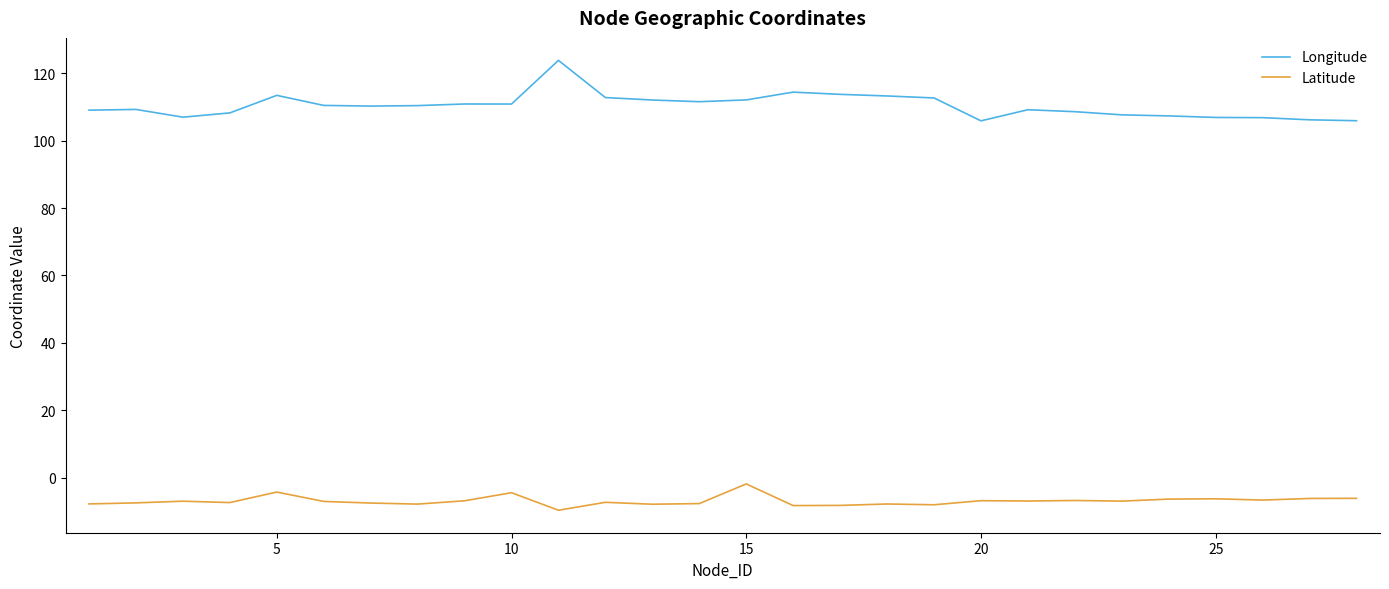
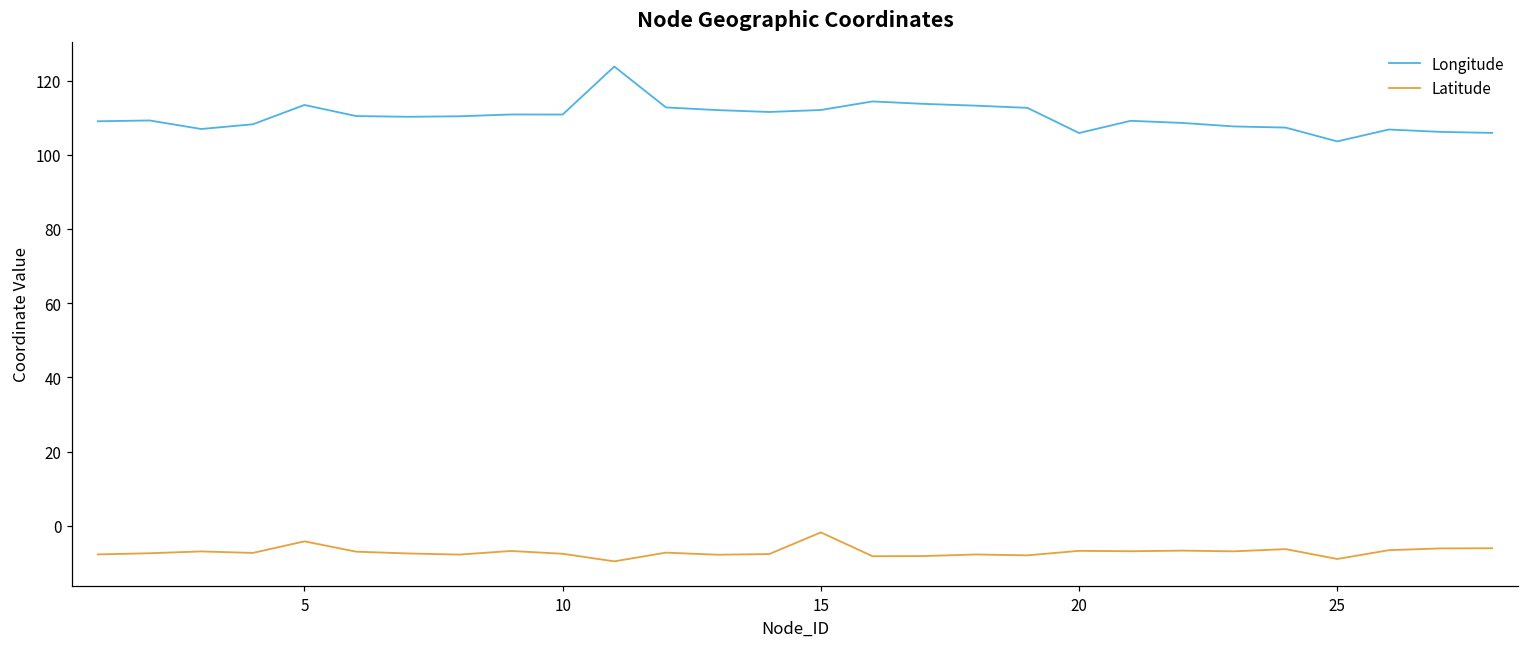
  {
    "Longitude": {
      "5": 113,
      "10": 111,
      "15": 112,
      "20": 106,
-     "25": 107
+     "25": 104
    },
    "Latitude": {
      "5": -4,
-     "10": -4,
+     "10": -8,
      "15": -2,
      "20": -7,
-     "25": -6
+     "25": -9
    }
  }
